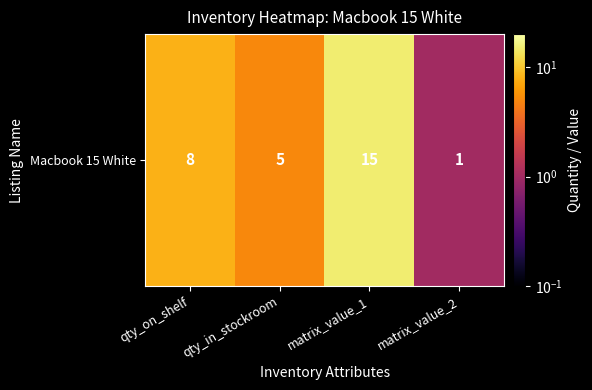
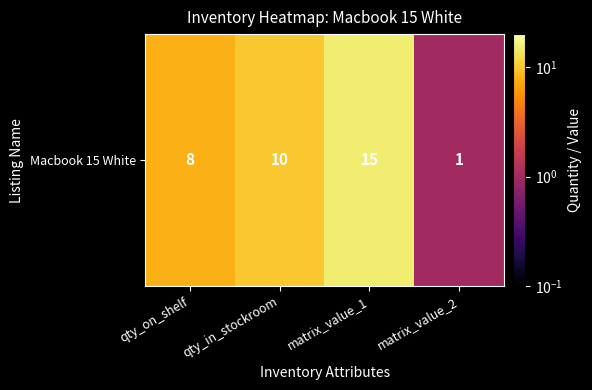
  {
    "Macbook 15 White": {
      "qty_on_shelf": 8,
-     "qty_in_stockroom": 5,
+     "qty_in_stockroom": 10,
      "matrix_value_1": 15,
      "matrix_value_2": 1
    }
  }
